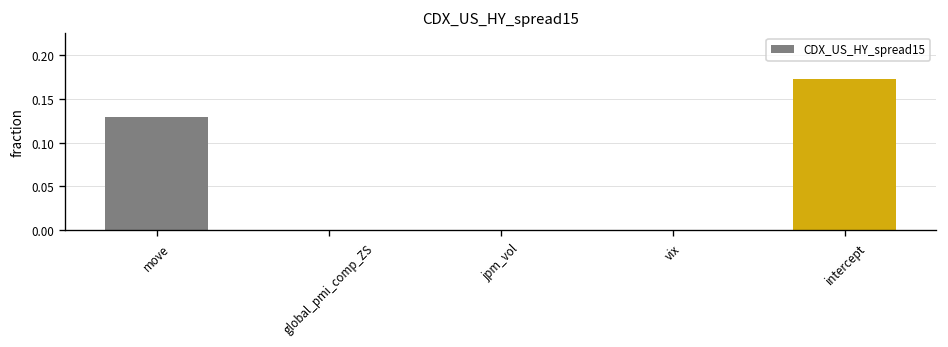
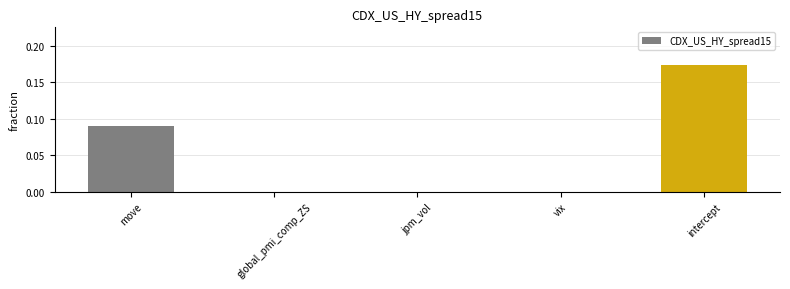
  {
-   "move": 0.13,
+   "move": 0.09,
    "global_pmi_comp_ZS": 0.00,
    "jpm_vol": 0.00,
    "vix": 0.00,
    "intercept": 0.17
  }
